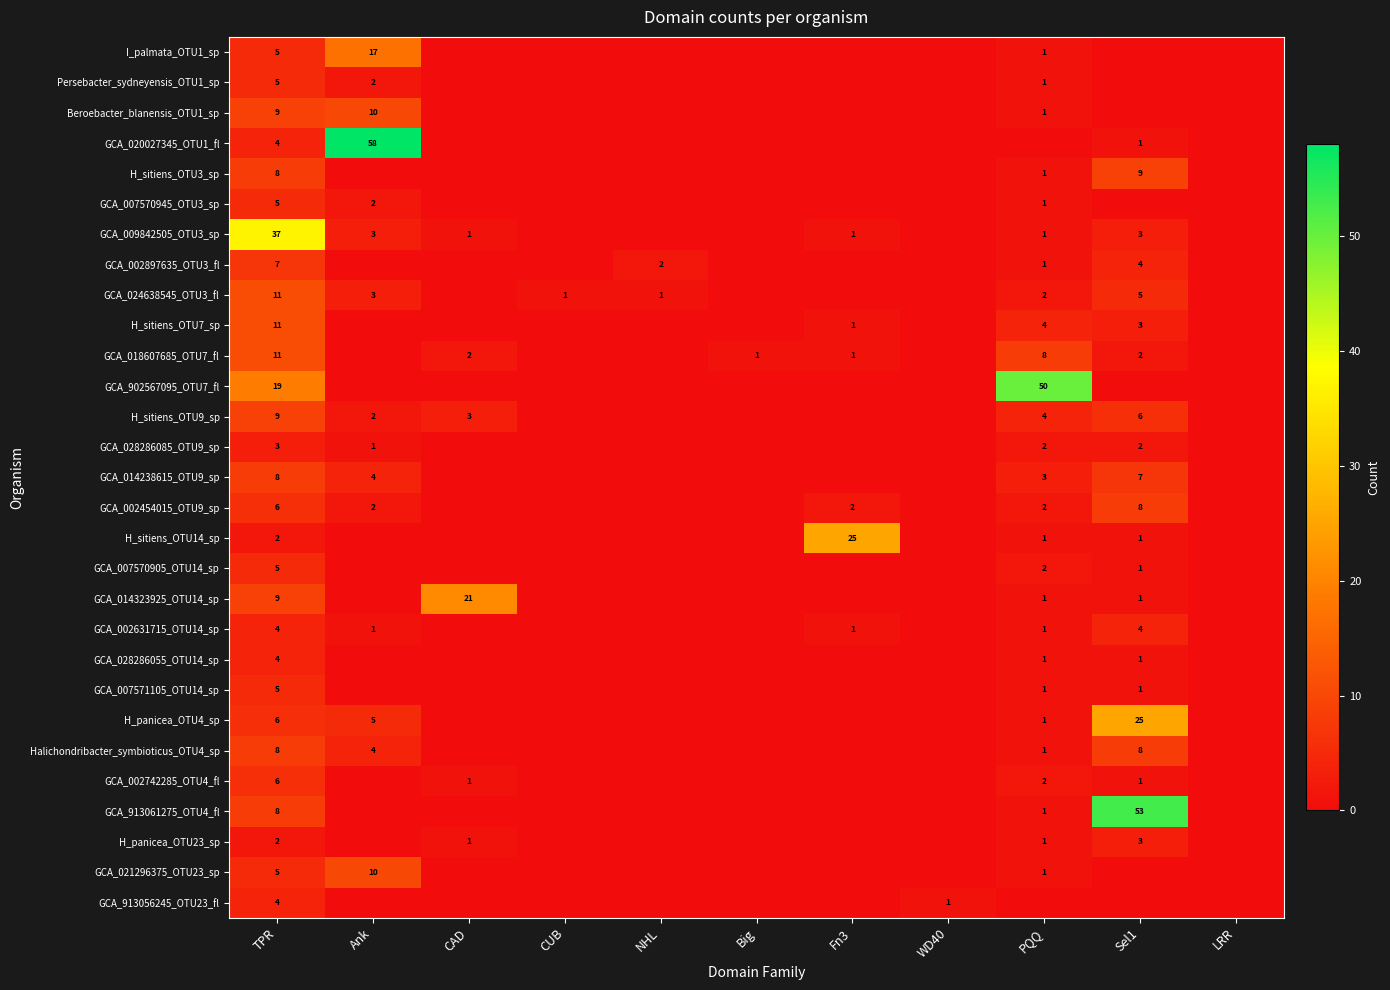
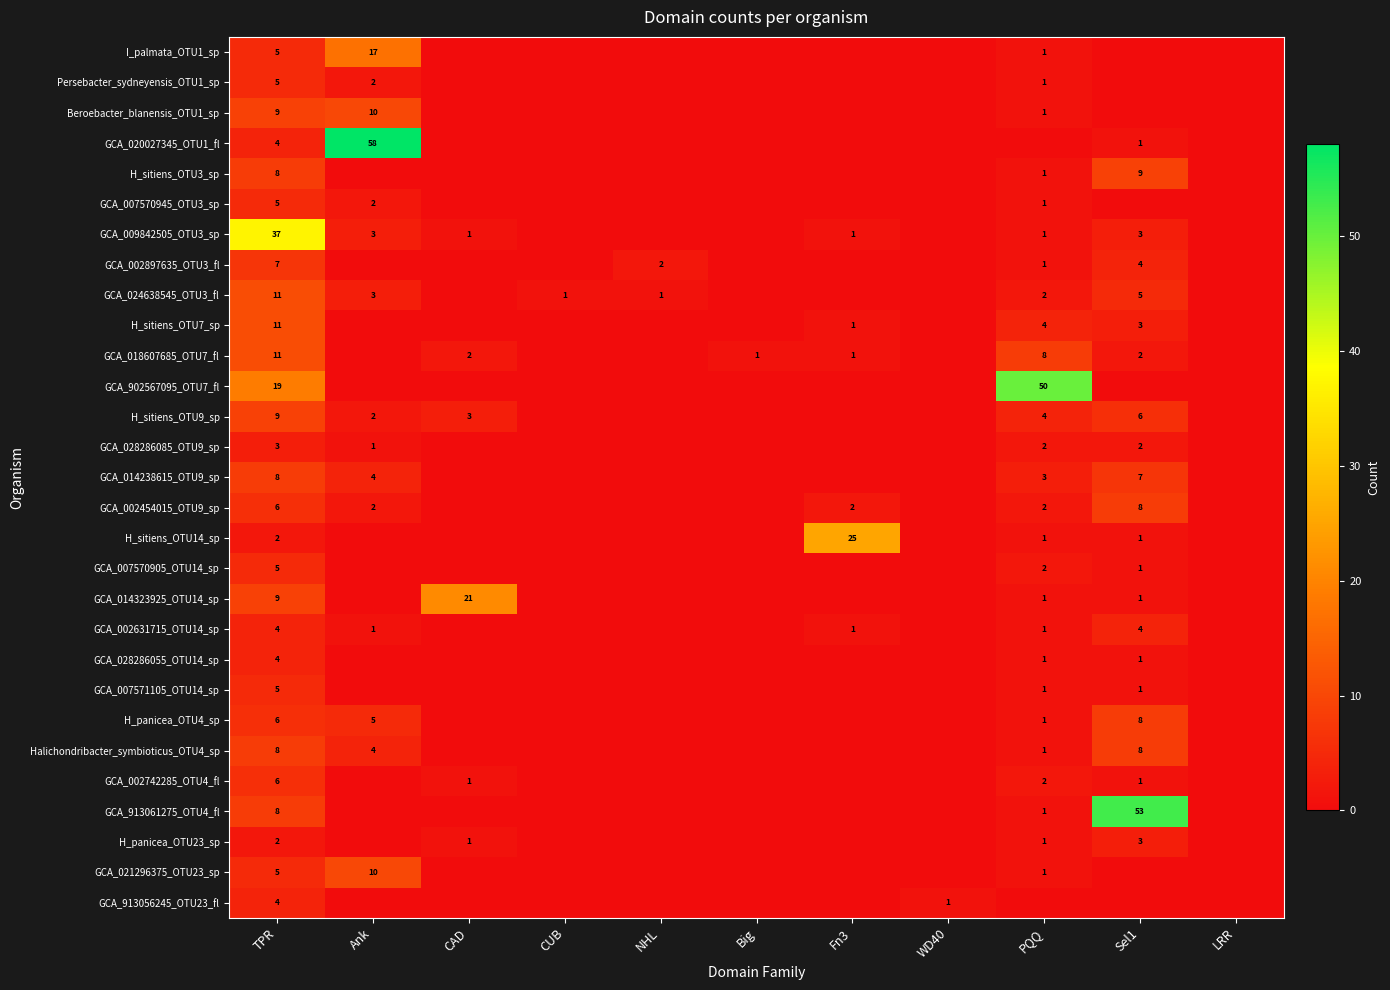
  {
    "I_palmata_OTU1_sp": {
      "TPR": 5,
      "Ank": 17,
      "PQQ": 1
    },
    "Persebacter_sydneyensis_OTU1_sp": {
      "TPR": 5,
      "Ank": 2,
      "PQQ": 1
    },
    "Beroebacter_blanensis_OTU1_sp": {
      "TPR": 9,
      "Ank": 10,
      "PQQ": 1
    },
    "GCA_020027345_OTU1_fl": {
      "TPR": 4,
      "Ank": 58,
      "Sel1": 1
    },
    "H_sitiens_OTU3_sp": {
      "TPR": 8,
      "PQQ": 1,
      "Sel1": 9
    },
    "GCA_007570945_OTU3_sp": {
      "TPR": 5,
      "Ank": 2,
      "PQQ": 1
    },
    "GCA_009842505_OTU3_sp": {
      "TPR": 37,
      "Ank": 3,
      "CAD": 1,
      "Fn3": 1,
      "PQQ": 1,
      "Sel1": 3
    },
    "GCA_002897635_OTU3_fl": {
      "TPR": 7,
      "NHL": 2,
      "PQQ": 1,
      "Sel1": 4
    },
    "GCA_024638545_OTU3_fl": {
      "TPR": 11,
      "Ank": 3,
      "CUB": 1,
      "NHL": 1,
      "PQQ": 2,
      "Sel1": 5
    },
    "H_sitiens_OTU7_sp": {
      "TPR": 11,
      "Fn3": 1,
      "PQQ": 4,
      "Sel1": 3
    },
    "GCA_018607685_OTU7_fl": {
      "TPR": 11,
      "CAD": 2,
      "Big": 1,
      "Fn3": 1,
      "PQQ": 8,
      "Sel1": 2
    },
    "GCA_902567095_OTU7_fl": {
      "TPR": 19,
      "PQQ": 50
    },
    "H_sitiens_OTU9_sp": {
      "TPR": 9,
      "Ank": 2,
      "CAD": 3,
      "PQQ": 4,
      "Sel1": 6
    },
    "GCA_028286085_OTU9_sp": {
      "TPR": 3,
      "Ank": 1,
      "PQQ": 2,
      "Sel1": 2
    },
    "GCA_014238615_OTU9_sp": {
      "TPR": 8,
      "Ank": 4,
      "PQQ": 3,
      "Sel1": 7
    },
    "GCA_002454015_OTU9_sp": {
      "TPR": 6,
      "Ank": 2,
      "Fn3": 2,
      "PQQ": 2,
      "Sel1": 8
    },
    "H_sitiens_OTU14_sp": {
      "TPR": 2,
      "Fn3": 25,
      "PQQ": 1,
      "Sel1": 1
    },
    "GCA_007570905_OTU14_sp": {
      "TPR": 5,
      "PQQ": 2,
      "Sel1": 1
    },
    "GCA_014323925_OTU14_sp": {
      "TPR": 9,
      "CAD": 21,
      "PQQ": 1,
      "Sel1": 1
    },
    "GCA_002631715_OTU14_sp": {
      "TPR": 4,
      "Ank": 1,
      "Fn3": 1,
      "PQQ": 1,
      "Sel1": 4
    },
    "GCA_028286055_OTU14_sp": {
      "TPR": 4,
      "PQQ": 1,
      "Sel1": 1
    },
    "GCA_007571105_OTU14_sp": {
      "TPR": 5,
      "PQQ": 1,
      "Sel1": 1
    },
    "H_panicea_OTU4_sp": {
      "TPR": 6,
      "Ank": 5,
      "PQQ": 1,
-     "Sel1": 25
+     "Sel1": 8
    },
    "Halichondribacter_symbioticus_OTU4_sp": {
      "TPR": 8,
      "Ank": 4,
      "PQQ": 1,
      "Sel1": 8
    },
    "GCA_002742285_OTU4_fl": {
      "TPR": 6,
      "CAD": 1,
      "PQQ": 2,
      "Sel1": 1
    },
    "GCA_913061275_OTU4_fl": {
      "TPR": 8,
      "PQQ": 1,
      "Sel1": 53
    },
    "H_panicea_OTU23_sp": {
      "TPR": 2,
      "CAD": 1,
      "PQQ": 1,
      "Sel1": 3
    },
    "GCA_021296375_OTU23_sp": {
      "TPR": 5,
      "Ank": 10,
      "PQQ": 1
    },
    "GCA_913056245_OTU23_fl": {
      "TPR": 4,
      "WD40": 1
    }
  }
